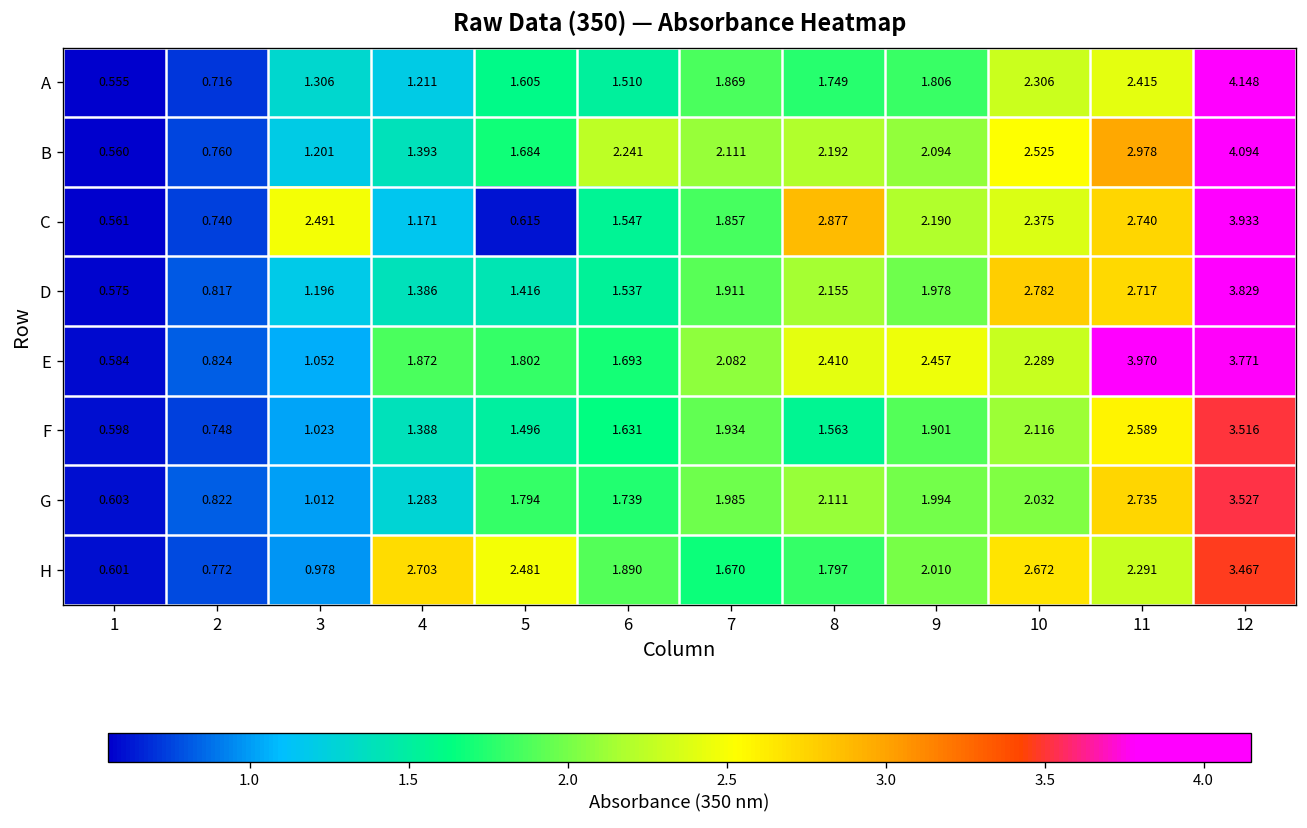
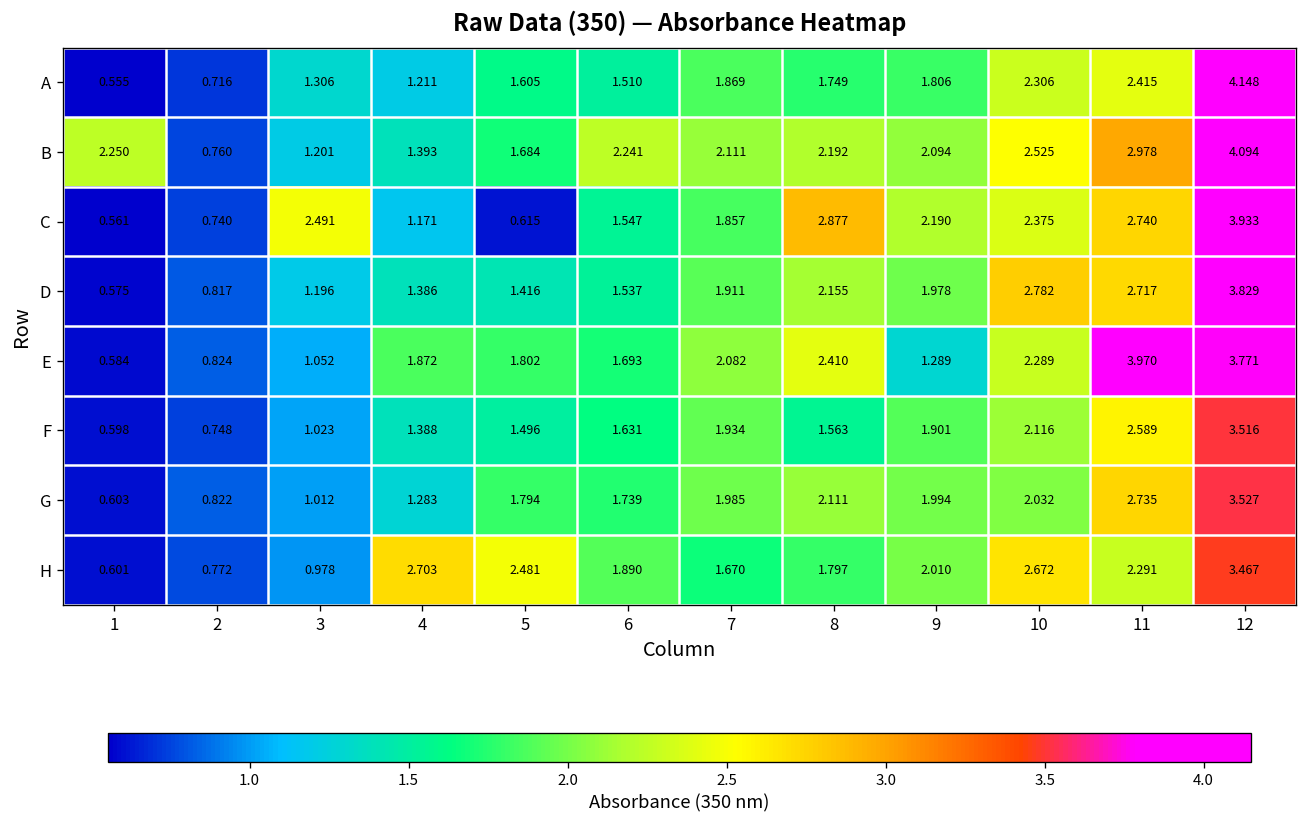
  {
    "A": {
      "1": 0.555,
      "2": 0.716,
      "3": 1.306,
      "4": 1.211,
      "5": 1.605,
      "6": 1.510,
      "7": 1.869,
      "8": 1.749,
      "9": 1.806,
      "10": 2.306,
      "11": 2.415,
      "12": 4.148
    },
    "B": {
-     "1": 0.560,
+     "1": 2.250,
      "2": 0.760,
      "3": 1.201,
      "4": 1.393,
      "5": 1.684,
      "6": 2.241,
      "7": 2.111,
      "8": 2.192,
      "9": 2.094,
      "10": 2.525,
      "11": 2.978,
      "12": 4.094
    },
    "C": {
      "1": 0.561,
      "2": 0.740,
      "3": 2.491,
      "4": 1.171,
      "5": 0.615,
      "6": 1.547,
      "7": 1.857,
      "8": 2.877,
      "9": 2.190,
      "10": 2.375,
      "11": 2.740,
      "12": 3.933
    },
    "D": {
      "1": 0.575,
      "2": 0.817,
      "3": 1.196,
      "4": 1.386,
      "5": 1.416,
      "6": 1.537,
      "7": 1.911,
      "8": 2.155,
      "9": 1.978,
      "10": 2.782,
      "11": 2.717,
      "12": 3.829
    },
    "E": {
      "1": 0.584,
      "2": 0.824,
      "3": 1.052,
      "4": 1.872,
      "5": 1.802,
      "6": 1.693,
      "7": 2.082,
      "8": 2.410,
-     "9": 2.457,
+     "9": 1.289,
      "10": 2.289,
      "11": 3.970,
      "12": 3.771
    },
    "F": {
      "1": 0.598,
      "2": 0.748,
      "3": 1.023,
      "4": 1.388,
      "5": 1.496,
      "6": 1.631,
      "7": 1.934,
      "8": 1.563,
      "9": 1.901,
      "10": 2.116,
      "11": 2.589,
      "12": 3.516
    },
    "G": {
      "1": 0.603,
      "2": 0.822,
      "3": 1.012,
      "4": 1.283,
      "5": 1.794,
      "6": 1.739,
      "7": 1.985,
      "8": 2.111,
      "9": 1.994,
      "10": 2.032,
      "11": 2.735,
      "12": 3.527
    },
    "H": {
      "1": 0.601,
      "2": 0.772,
      "3": 0.978,
      "4": 2.703,
      "5": 2.481,
      "6": 1.890,
      "7": 1.670,
      "8": 1.797,
      "9": 2.010,
      "10": 2.672,
      "11": 2.291,
      "12": 3.467
    }
  }
